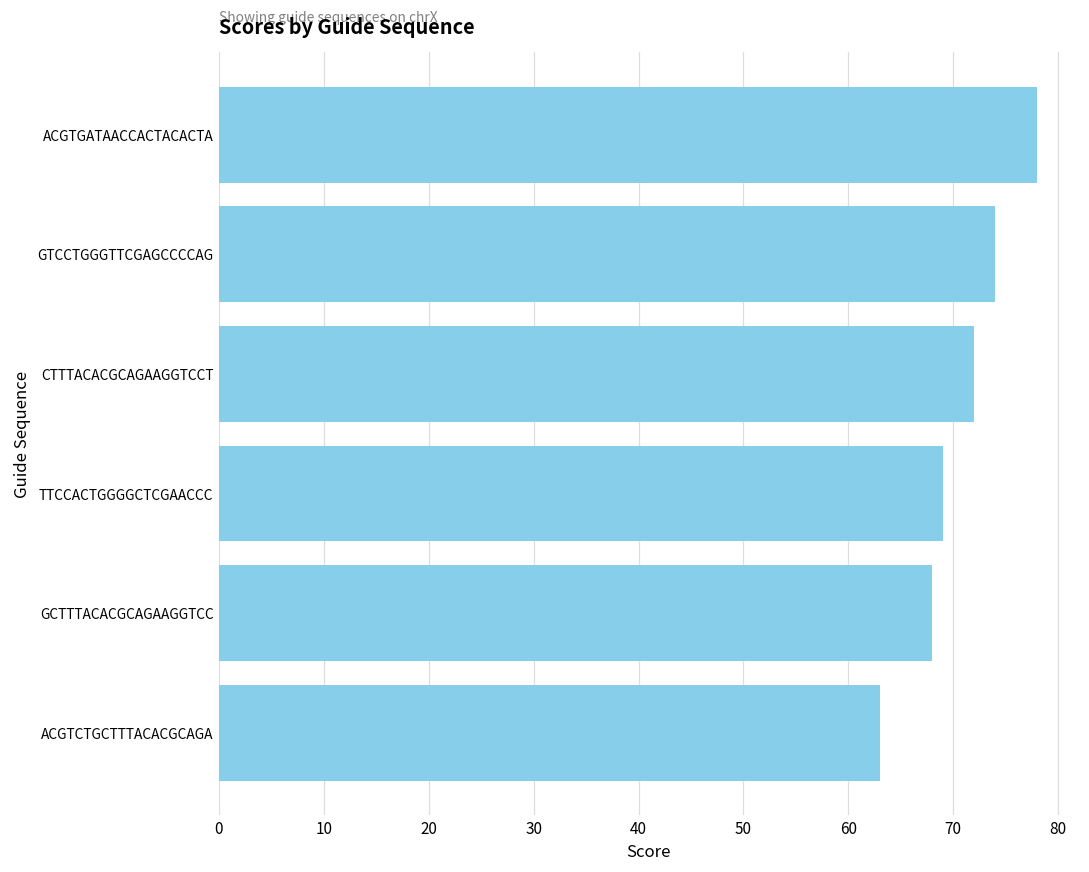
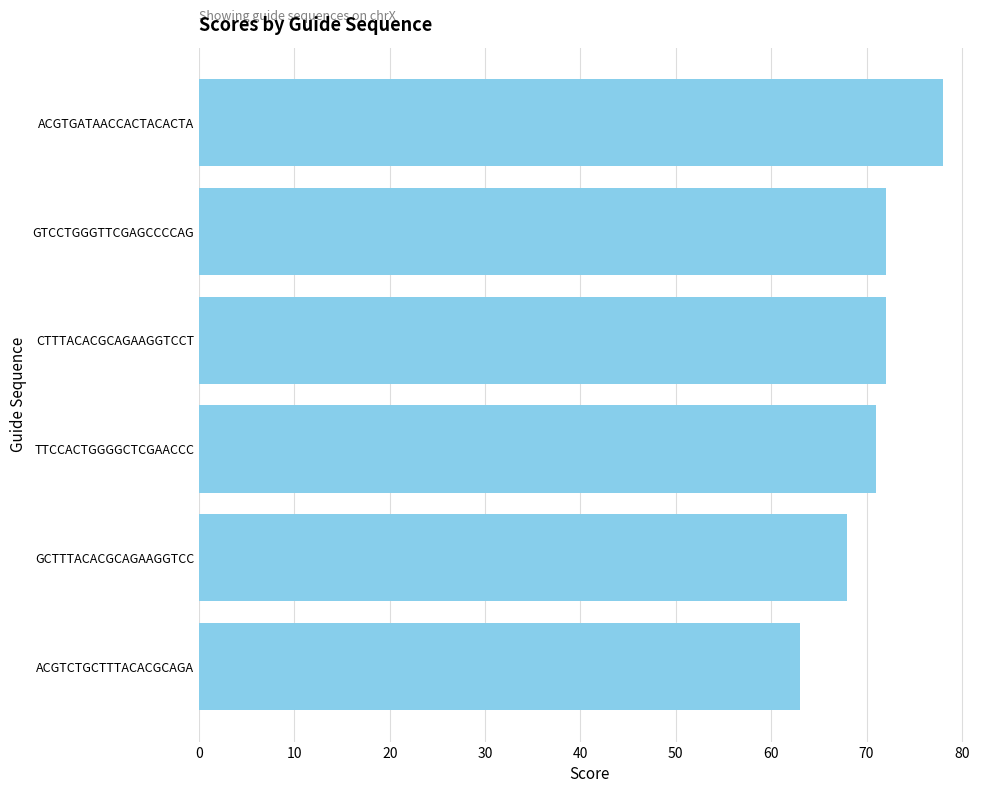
  {
    "ACGTGATAACCACTACACTA": 78,
-   "GTCCTGGGTTCGAGCCCCAG": 74,
+   "GTCCTGGGTTCGAGCCCCAG": 72,
    "CTTTACACGCAGAAGGTCCT": 72,
-   "TTCCACTGGGGCTCGAACCC": 69,
+   "TTCCACTGGGGCTCGAACCC": 71,
    "GCTTTACACGCAGAAGGTCC": 68,
    "ACGTCTGCTTTACACGCAGA": 63
  }
